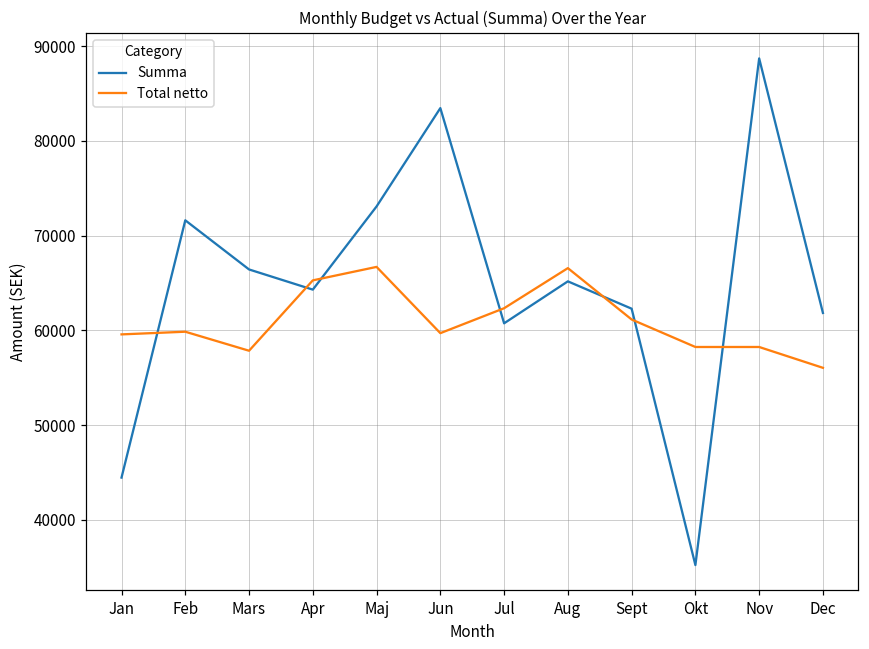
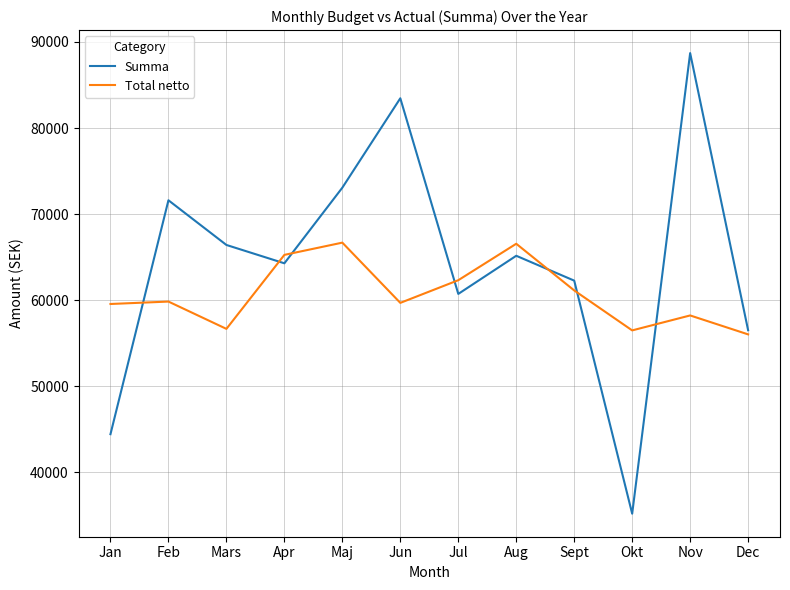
  {
    "Summa": {
      "Jan": 44000,
      "Feb": 72000,
      "Mars": 66000,
      "Apr": 64000,
      "Maj": 73000,
      "Jun": 83000,
      "Jul": 61000,
      "Aug": 65000,
      "Sept": 62000,
      "Okt": 35000,
      "Nov": 89000,
-     "Dec": 62000
+     "Dec": 57000
    },
    "Total netto": {
      "Jan": 60000,
      "Feb": 60000,
-     "Mars": 58000,
+     "Mars": 57000,
      "Apr": 65000,
      "Maj": 67000,
      "Jun": 60000,
      "Jul": 62000,
      "Aug": 67000,
      "Sept": 61000,
-     "Okt": 58000,
+     "Okt": 57000,
      "Nov": 58000,
      "Dec": 56000
    }
  }
